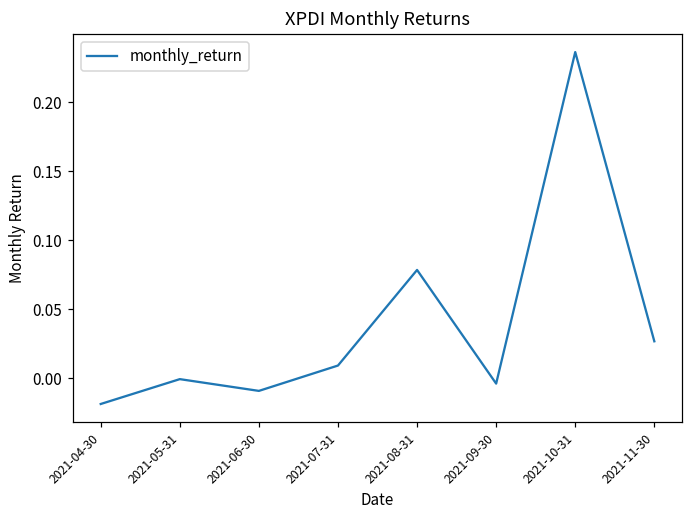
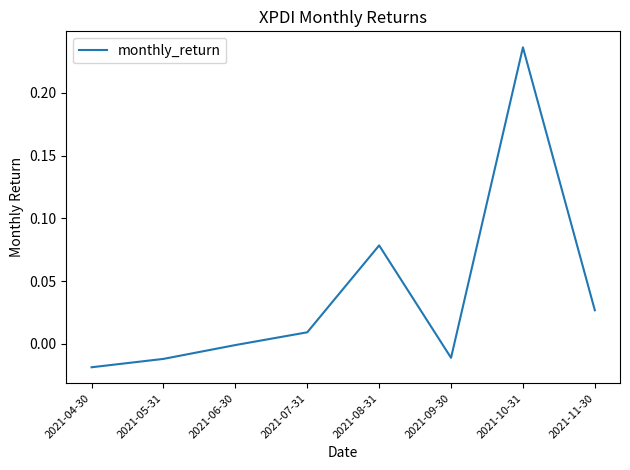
  {
    "2021-04-30": -0.019,
-   "2021-05-31": -0.001,
-   "2021-06-30": -0.009,
+   "2021-05-31": -0.012,
+   "2021-06-30": -0.001,
    "2021-07-31": 0.009,
    "2021-08-31": 0.078,
-   "2021-09-30": -0.004,
+   "2021-09-30": -0.011,
    "2021-10-31": 0.236,
    "2021-11-30": 0.027
  }
